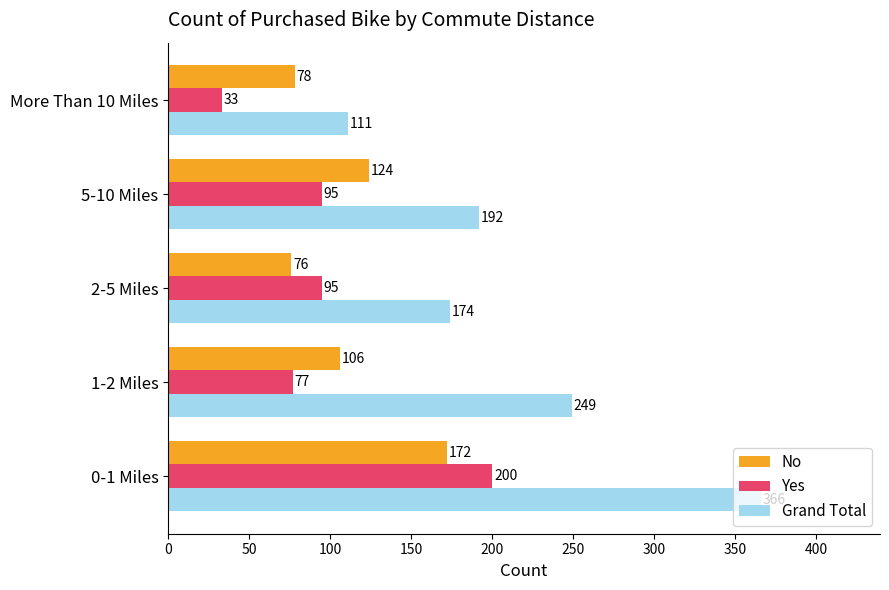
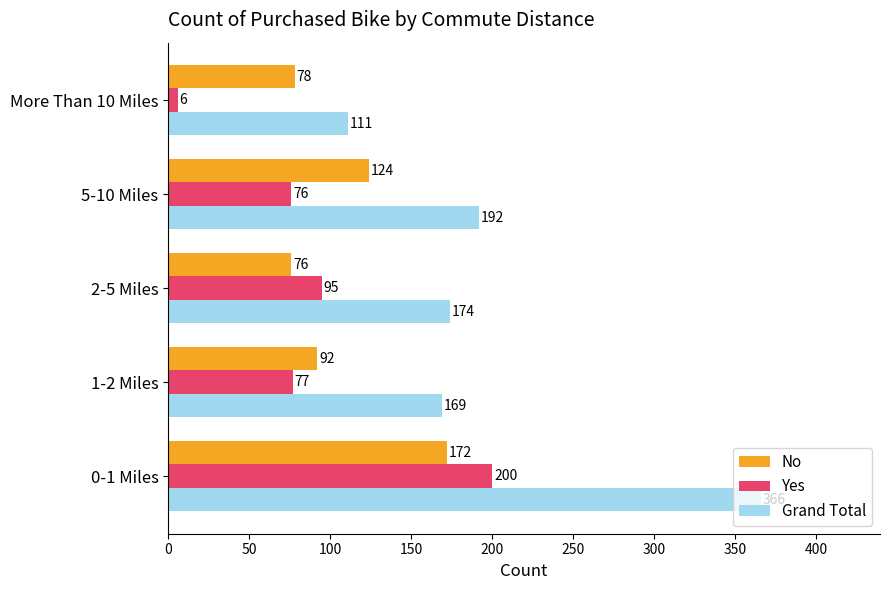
  {
    "No": {
      "More Than 10 Miles": 78,
      "5-10 Miles": 124,
      "2-5 Miles": 76,
-     "1-2 Miles": 106,
+     "1-2 Miles": 92,
      "0-1 Miles": 172
    },
    "Yes": {
-     "More Than 10 Miles": 33,
-     "5-10 Miles": 95,
+     "More Than 10 Miles": 6,
+     "5-10 Miles": 76,
      "2-5 Miles": 95,
      "1-2 Miles": 77,
      "0-1 Miles": 200
    },
    "Grand Total": {
      "More Than 10 Miles": 111,
      "5-10 Miles": 192,
      "2-5 Miles": 174,
-     "1-2 Miles": 249
+     "1-2 Miles": 169
    }
  }
